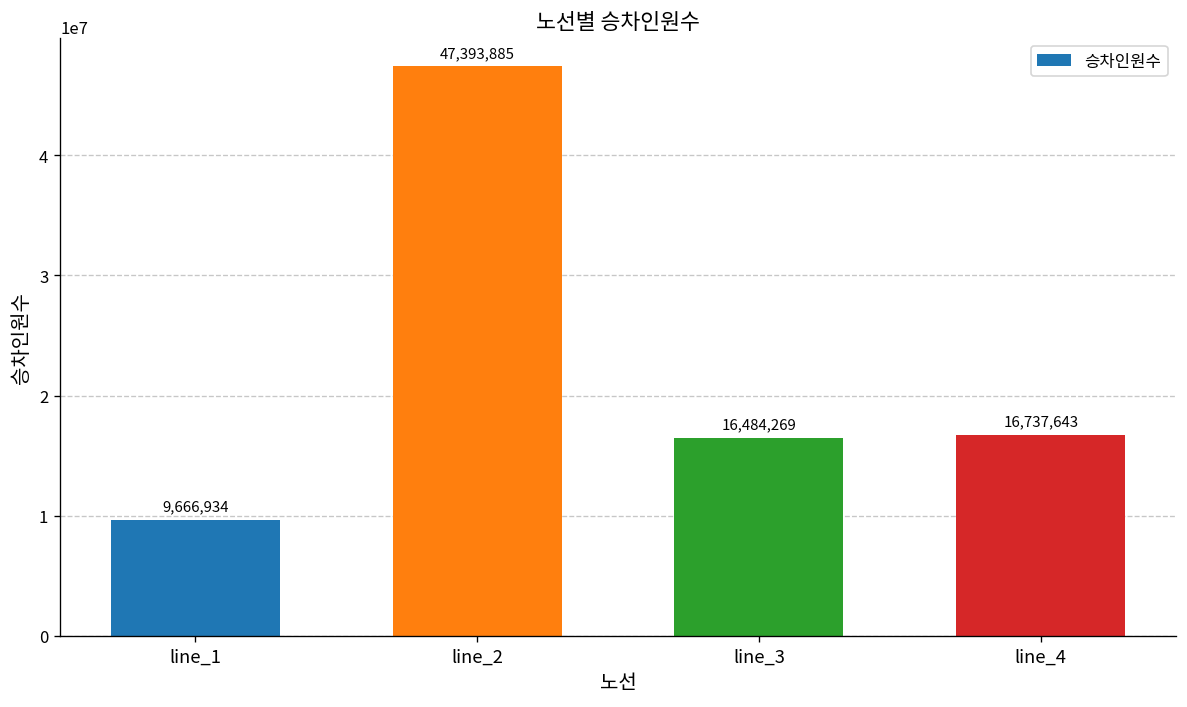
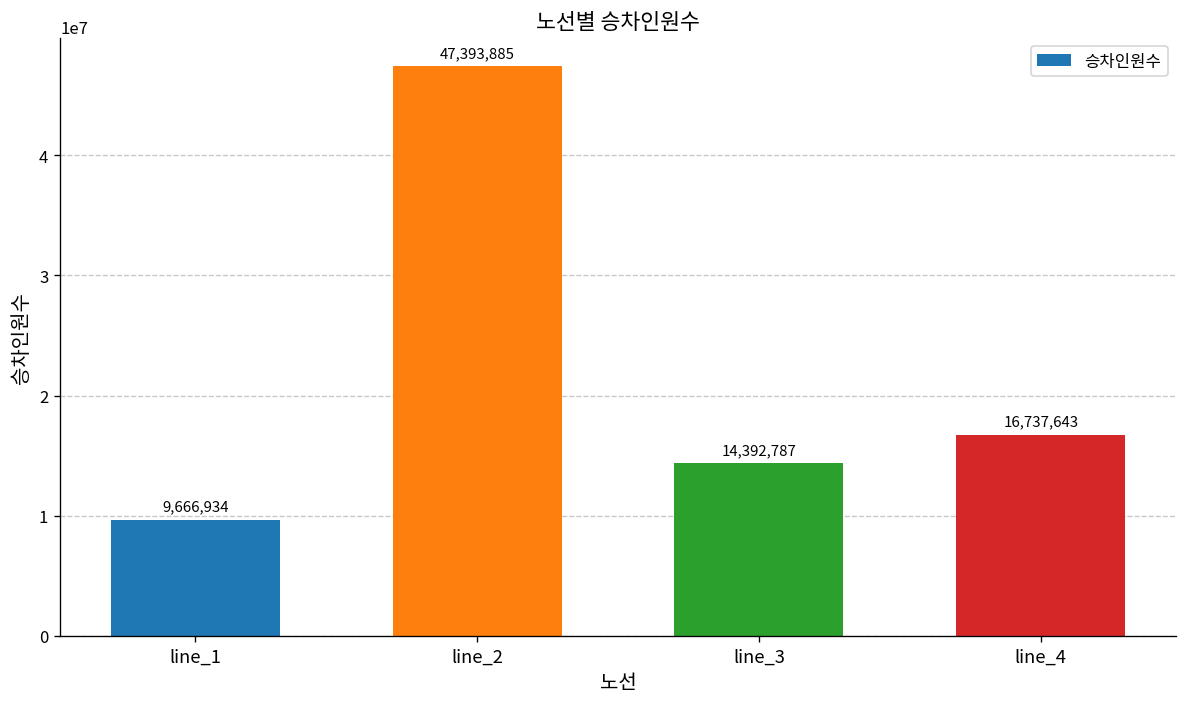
  {
    "line_1": "9,666,934",
    "line_2": "47,393,885",
-   "line_3": "16,484,269",
+   "line_3": "14,392,787",
    "line_4": "16,737,643"
  }
